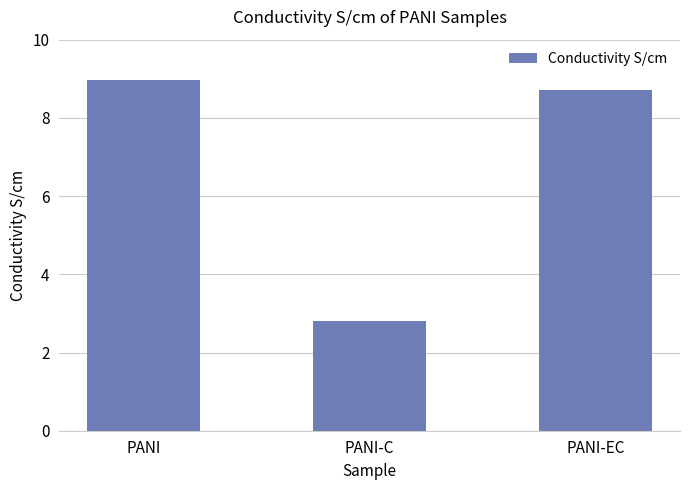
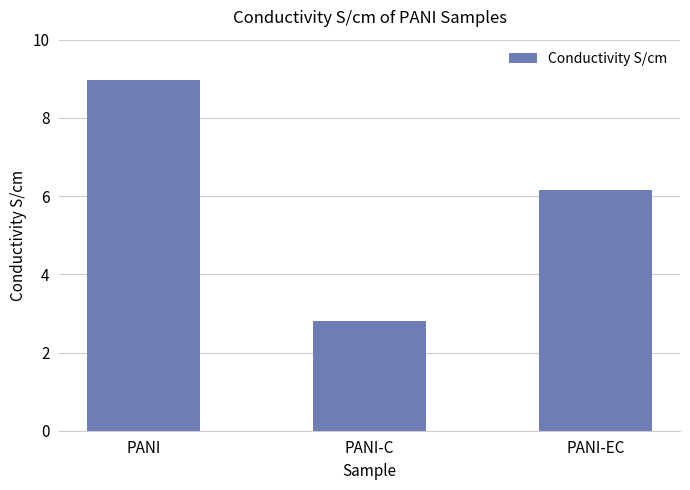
  {
    "PANI": 9.0,
    "PANI-C": 2.8,
-   "PANI-EC": 8.7
+   "PANI-EC": 6.2
  }
